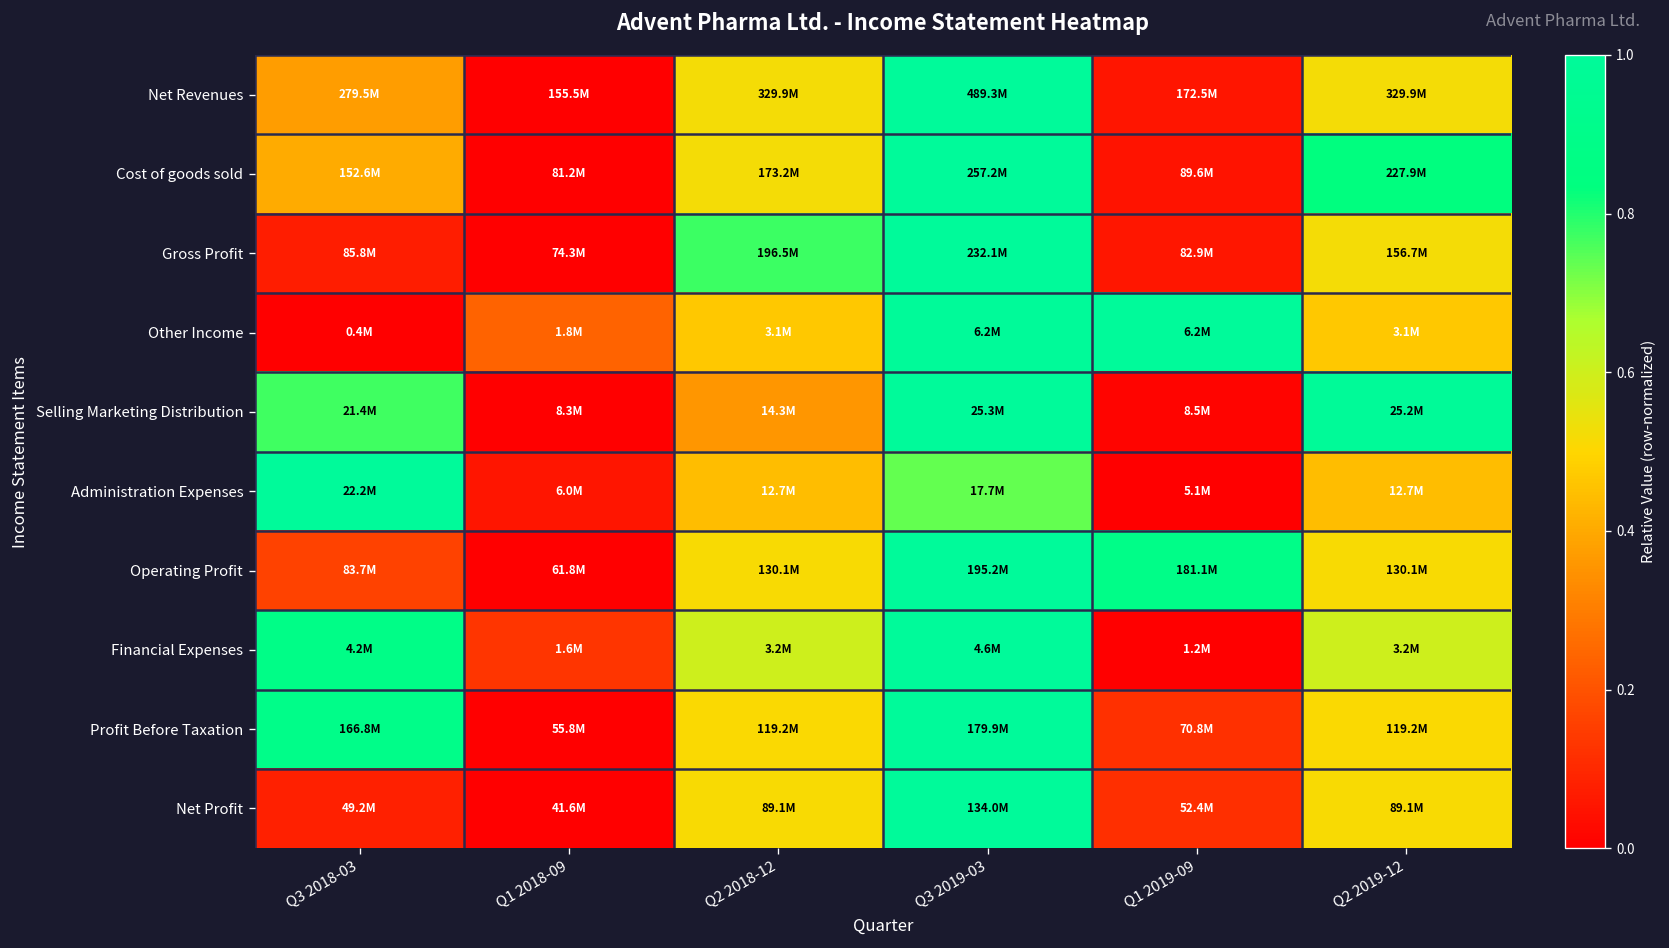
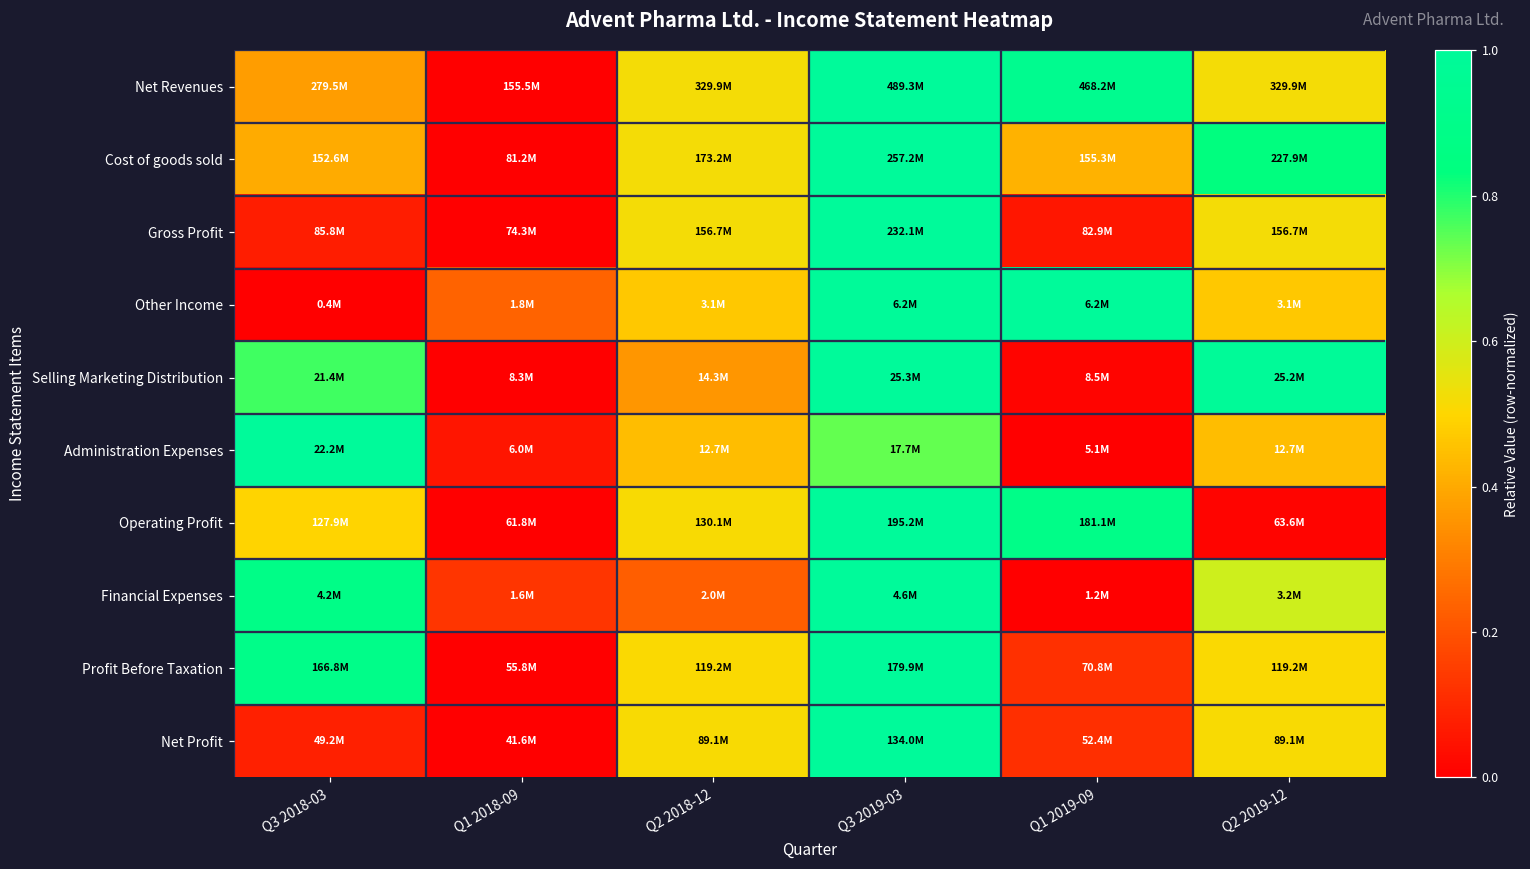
  {
    "Net Revenues": {
      "Q3 2018-03": "279.5M",
      "Q1 2018-09": "155.5M",
      "Q2 2018-12": "329.9M",
      "Q3 2019-03": "489.3M",
-     "Q1 2019-09": "172.5M",
+     "Q1 2019-09": "468.2M",
      "Q2 2019-12": "329.9M"
    },
    "Cost of goods sold": {
      "Q3 2018-03": "152.6M",
      "Q1 2018-09": "81.2M",
      "Q2 2018-12": "173.2M",
      "Q3 2019-03": "257.2M",
-     "Q1 2019-09": "89.6M",
+     "Q1 2019-09": "155.3M",
      "Q2 2019-12": "227.9M"
    },
    "Gross Profit": {
      "Q3 2018-03": "85.8M",
      "Q1 2018-09": "74.3M",
-     "Q2 2018-12": "196.5M",
+     "Q2 2018-12": "156.7M",
      "Q3 2019-03": "232.1M",
      "Q1 2019-09": "82.9M",
      "Q2 2019-12": "156.7M"
    },
    "Other Income": {
      "Q3 2018-03": "0.4M",
      "Q1 2018-09": "1.8M",
      "Q2 2018-12": "3.1M",
      "Q3 2019-03": "6.2M",
      "Q1 2019-09": "6.2M",
      "Q2 2019-12": "3.1M"
    },
    "Selling Marketing Distribution": {
      "Q3 2018-03": "21.4M",
      "Q1 2018-09": "8.3M",
      "Q2 2018-12": "14.3M",
      "Q3 2019-03": "25.3M",
      "Q1 2019-09": "8.5M",
      "Q2 2019-12": "25.2M"
    },
    "Administration Expenses": {
      "Q3 2018-03": "22.2M",
      "Q1 2018-09": "6.0M",
      "Q2 2018-12": "12.7M",
      "Q3 2019-03": "17.7M",
      "Q1 2019-09": "5.1M",
      "Q2 2019-12": "12.7M"
    },
    "Operating Profit": {
-     "Q3 2018-03": "83.7M",
+     "Q3 2018-03": "127.9M",
      "Q1 2018-09": "61.8M",
      "Q2 2018-12": "130.1M",
      "Q3 2019-03": "195.2M",
      "Q1 2019-09": "181.1M",
-     "Q2 2019-12": "130.1M"
+     "Q2 2019-12": "63.6M"
    },
    "Financial Expenses": {
      "Q3 2018-03": "4.2M",
      "Q1 2018-09": "1.6M",
-     "Q2 2018-12": "3.2M",
+     "Q2 2018-12": "2.0M",
      "Q3 2019-03": "4.6M",
      "Q1 2019-09": "1.2M",
      "Q2 2019-12": "3.2M"
    },
    "Profit Before Taxation": {
      "Q3 2018-03": "166.8M",
      "Q1 2018-09": "55.8M",
      "Q2 2018-12": "119.2M",
      "Q3 2019-03": "179.9M",
      "Q1 2019-09": "70.8M",
      "Q2 2019-12": "119.2M"
    },
    "Net Profit": {
      "Q3 2018-03": "49.2M",
      "Q1 2018-09": "41.6M",
      "Q2 2018-12": "89.1M",
      "Q3 2019-03": "134.0M",
      "Q1 2019-09": "52.4M",
      "Q2 2019-12": "89.1M"
    }
  }
